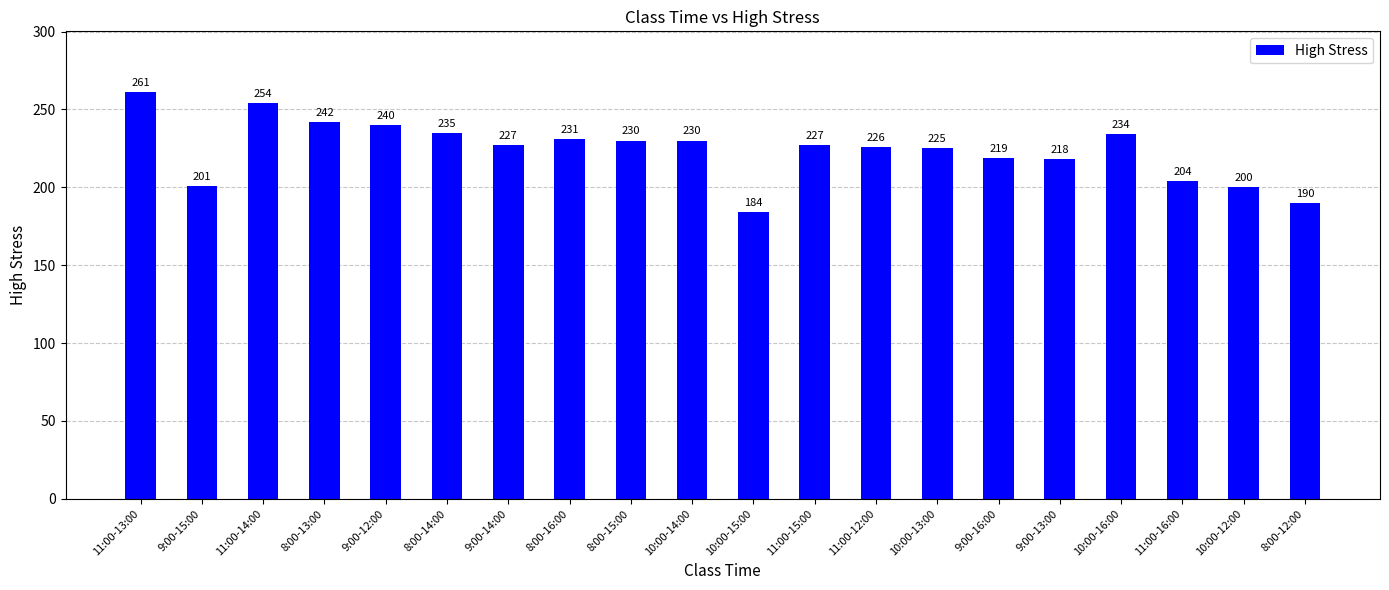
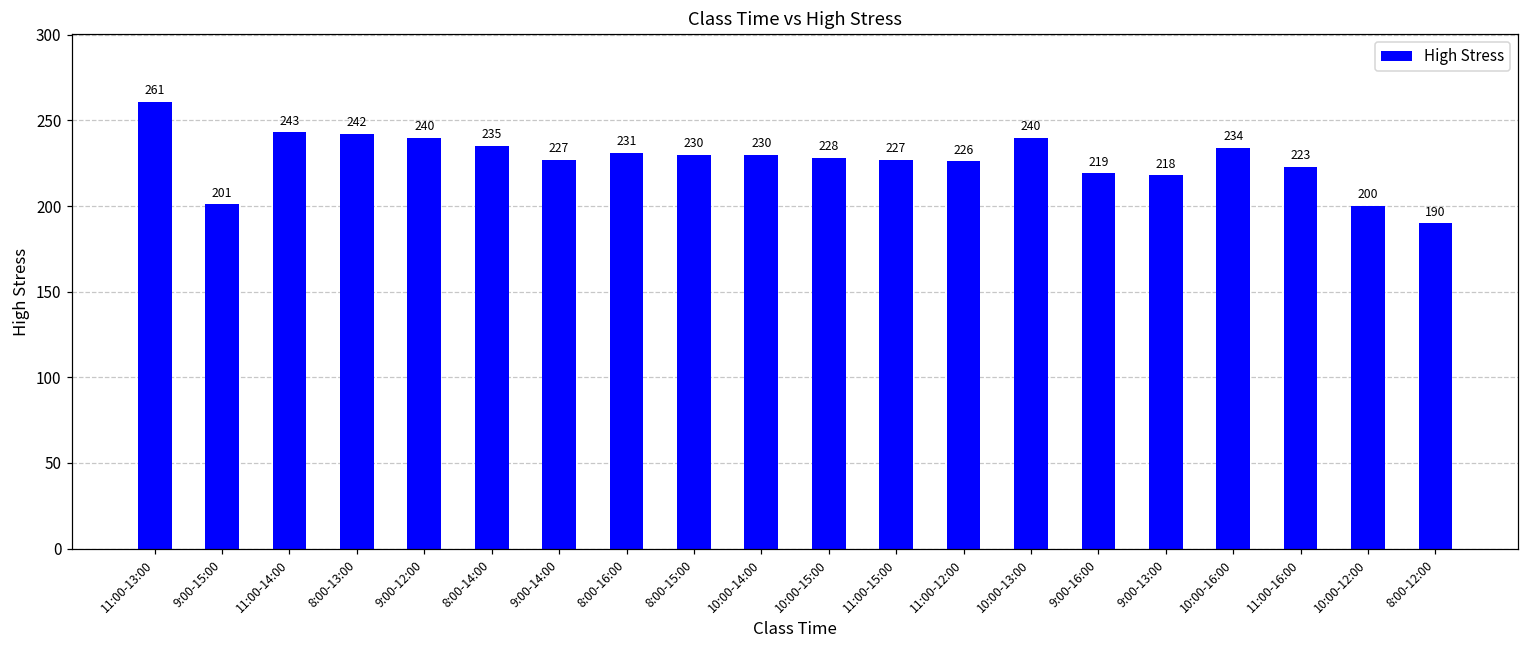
  {
    "11:00-13:00": 261,
    "9:00-15:00": 201,
-   "11:00-14:00": 254,
+   "11:00-14:00": 243,
    "8:00-13:00": 242,
    "9:00-12:00": 240,
    "8:00-14:00": 235,
    "9:00-14:00": 227,
    "8:00-16:00": 231,
    "8:00-15:00": 230,
    "10:00-14:00": 230,
-   "10:00-15:00": 184,
+   "10:00-15:00": 228,
    "11:00-15:00": 227,
    "11:00-12:00": 226,
-   "10:00-13:00": 225,
+   "10:00-13:00": 240,
    "9:00-16:00": 219,
    "9:00-13:00": 218,
    "10:00-16:00": 234,
-   "11:00-16:00": 204,
+   "11:00-16:00": 223,
    "10:00-12:00": 200,
    "8:00-12:00": 190
  }
